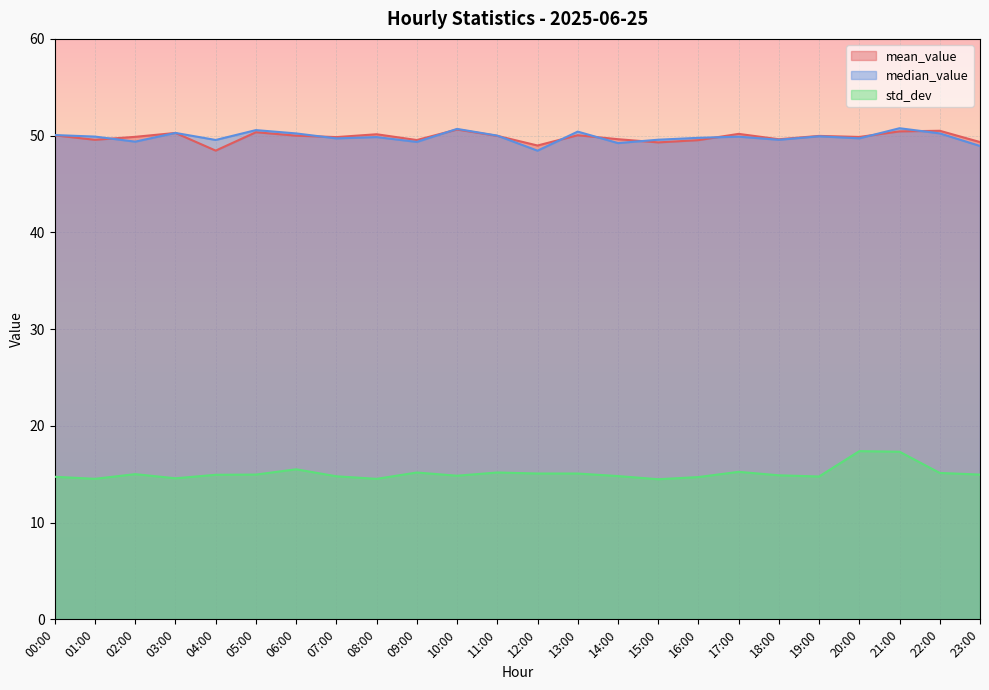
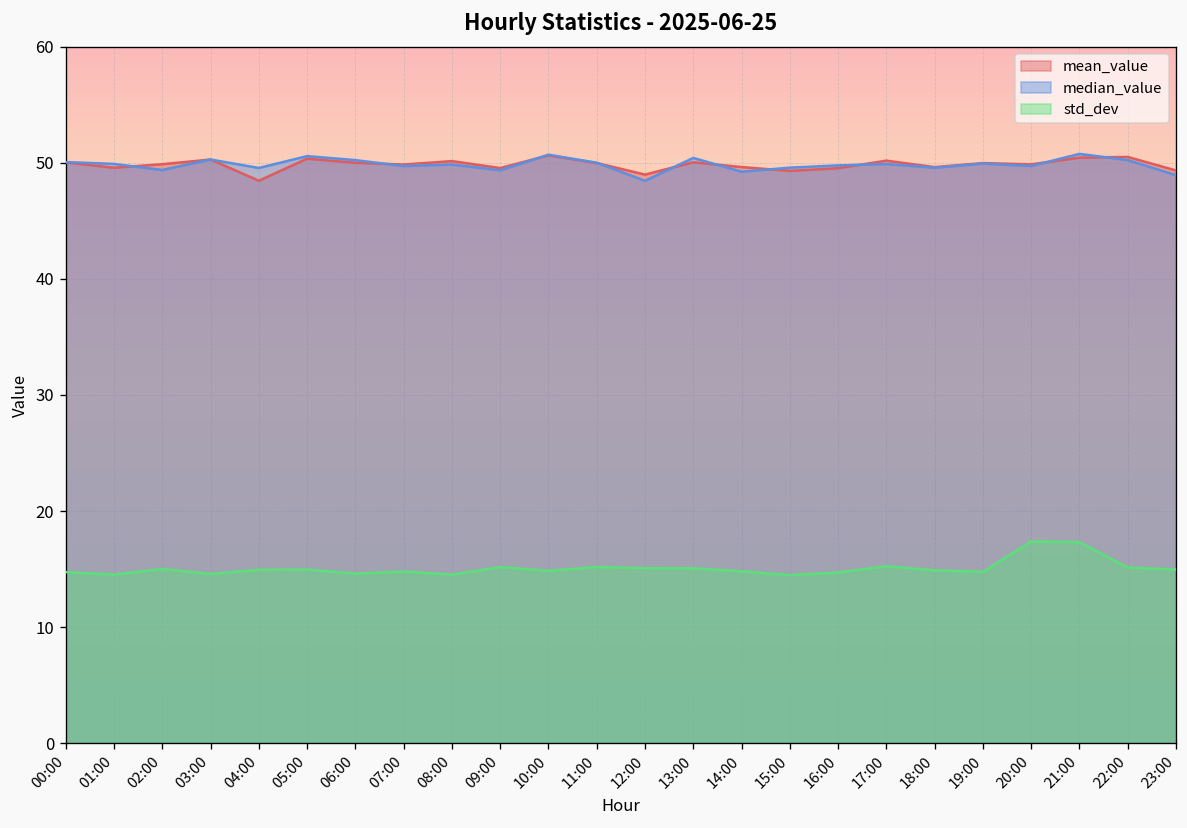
  {
    "mean_value": {
      "01:00": 50,
      "02:00": 50,
      "04:00": 48,
      "08:00": 50,
      "12:00": 49,
      "13:00": 50,
      "14:00": 50,
      "15:00": 49,
      "17:00": 50,
      "21:00": 50,
      "22:00": 51,
      "23:00": 49
    },
    "median_value": {
      "01:00": 50,
      "02:00": 49,
      "04:00": 50,
      "08:00": 50,
      "12:00": 48,
      "13:00": 50,
      "14:00": 49,
      "15:00": 50,
      "17:00": 50,
      "21:00": 51,
      "22:00": 50,
      "23:00": 49
    },
    "std_dev": {
      "00:00": 15,
      "01:00": 15,
      "02:00": 15,
      "03:00": 15,
      "04:00": 15,
      "05:00": 15,
-     "06:00": 16,
+     "06:00": 15,
      "07:00": 15,
      "08:00": 15,
      "09:00": 15,
      "10:00": 15,
      "11:00": 15,
      "12:00": 15,
      "13:00": 15,
      "14:00": 15,
      "15:00": 14,
      "16:00": 15,
      "17:00": 15,
      "18:00": 15,
      "19:00": 15,
      "20:00": 17,
      "21:00": 17,
      "22:00": 15,
      "23:00": 15
    }
  }
